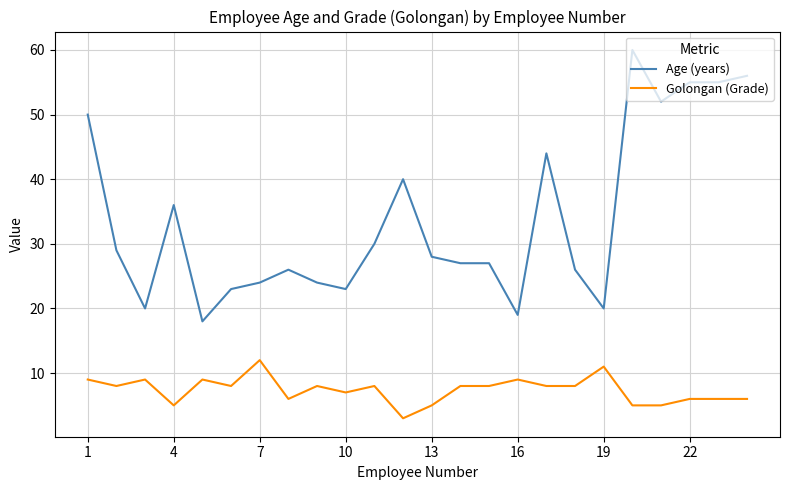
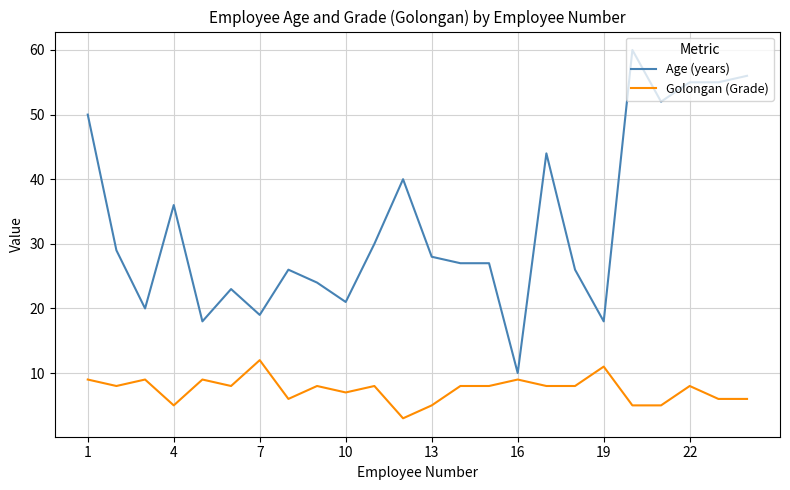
  {
    "Age (years)": {
      "1": 50,
      "4": 36,
-     "7": 24,
-     "10": 23,
+     "7": 19,
+     "10": 21,
      "13": 28,
-     "16": 19,
-     "19": 20
+     "16": 10,
+     "19": 18
    },
    "Golongan (Grade)": {
      "1": 9,
      "4": 5,
      "7": 12,
      "10": 7,
      "13": 5,
      "16": 9,
      "19": 11,
-     "22": 6
+     "22": 8
    }
  }
